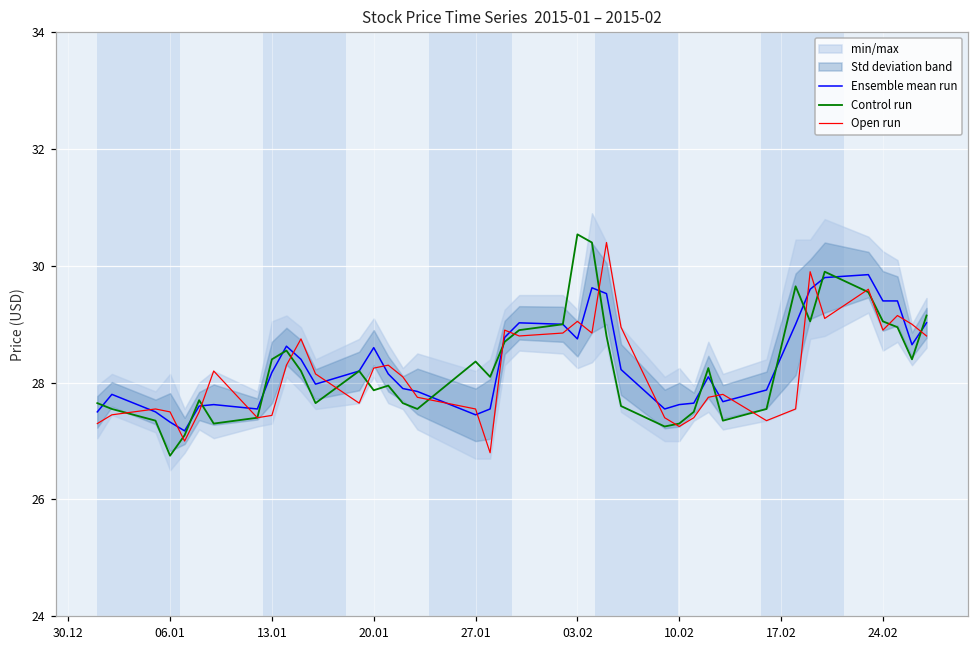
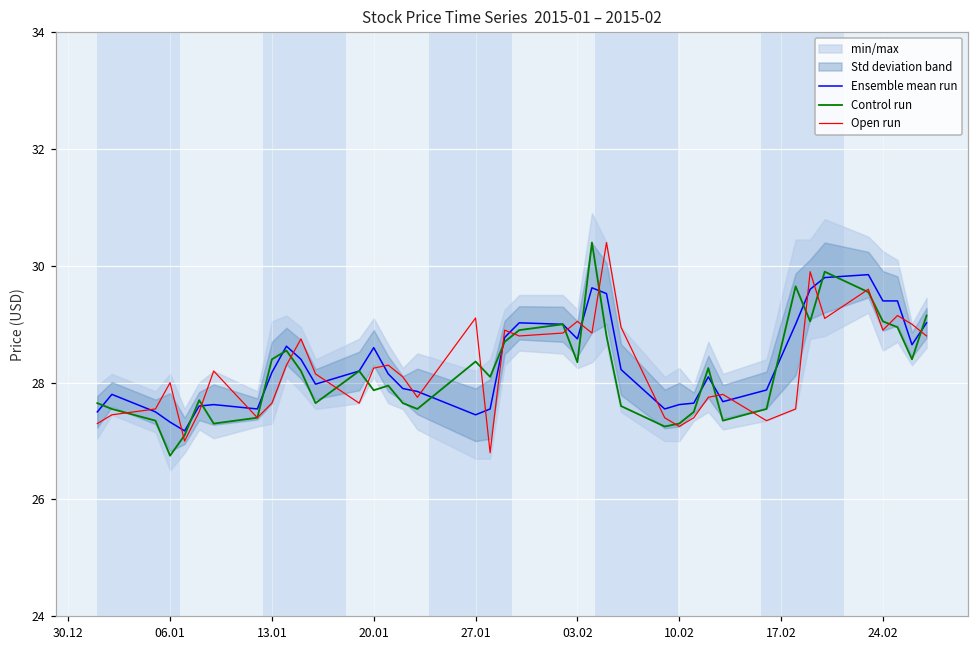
  {
    "Ensemble mean run": {
      "06.01": 27.3,
      "13.01": 28.2,
      "20.01": 28.6,
      "27.01": 27.5,
      "03.02": 28.8,
      "10.02": 27.6,
      "24.02": 29.4
    },
    "Control run": {
      "06.01": 26.8,
      "13.01": 28.4,
      "20.01": 27.9,
      "27.01": 28.4,
-     "03.02": 30.5,
+     "03.02": 28.4,
      "10.02": 27.3,
      "24.02": 29.0
    },
    "Open run": {
-     "06.01": 27.5,
-     "13.01": 27.4,
+     "06.01": 28.0,
+     "13.01": 27.7,
      "20.01": 28.3,
-     "27.01": 27.5,
+     "27.01": 29.1,
      "10.02": 27.3,
      "24.02": 28.9
    }
  }
